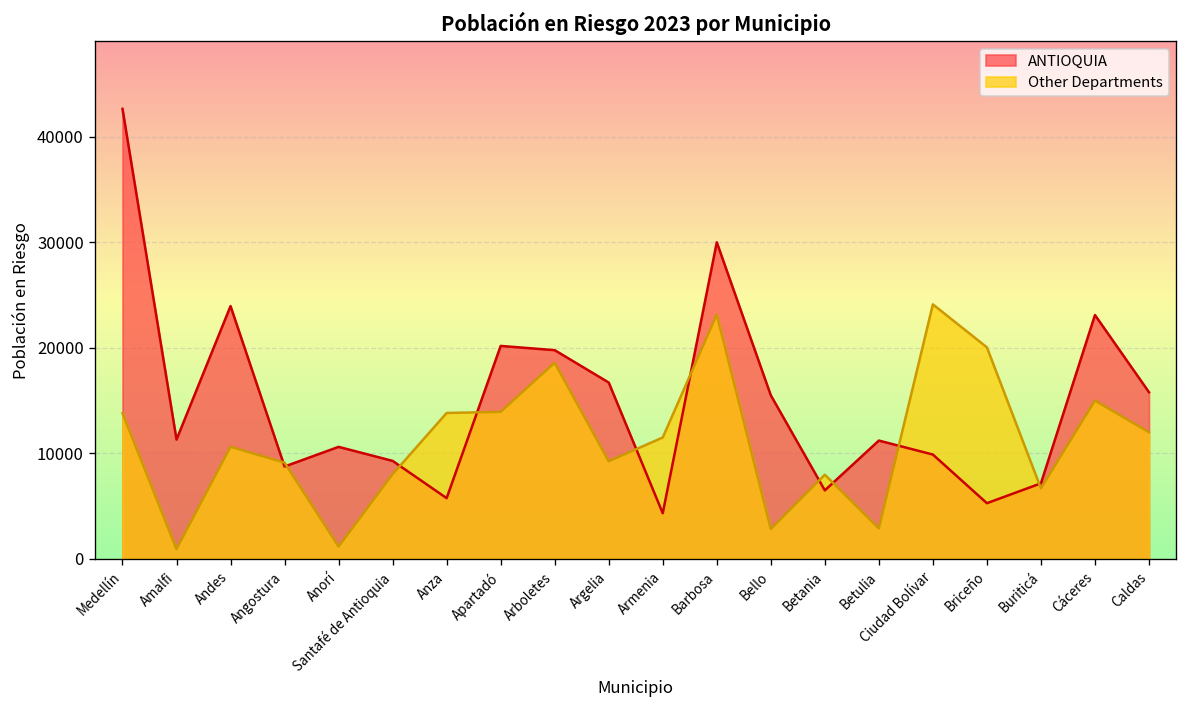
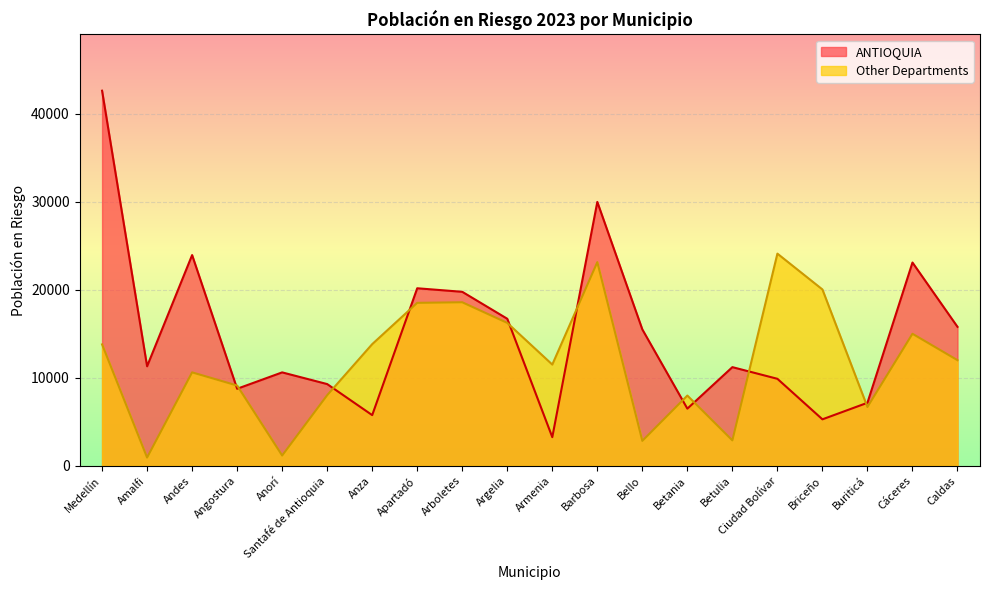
  {
    "ANTIOQUIA": {
      "Medellín": 43000,
      "Amalfi": 11000,
      "Andes": 24000,
      "Angostura": 9000,
      "Anorí": 11000,
      "Santafé de Antioquia": 9000,
      "Anza": 6000,
      "Apartadó": 20000,
      "Arboletes": 20000,
      "Argelia": 17000,
-     "Armenia": 4000,
+     "Armenia": 3000,
      "Barbosa": 30000,
      "Bello": 15000,
      "Betania": 6000,
      "Betulia": 11000,
      "Ciudad Bolívar": 10000,
      "Briceño": 5000,
      "Buriticá": 7000,
      "Cáceres": 23000,
      "Caldas": 16000
    },
    "Other Departments": {
      "Medellín": 14000,
      "Amalfi": 1000,
      "Andes": 11000,
      "Angostura": 9000,
      "Anorí": 1000,
      "Santafé de Antioquia": 8000,
      "Anza": 14000,
-     "Apartadó": 14000,
+     "Apartadó": 19000,
      "Arboletes": 19000,
-     "Argelia": 9000,
+     "Argelia": 16000,
      "Armenia": 12000,
      "Barbosa": 23000,
      "Bello": 3000,
      "Betania": 8000,
      "Betulia": 3000,
      "Ciudad Bolívar": 24000,
      "Briceño": 20000,
      "Buriticá": 7000,
      "Cáceres": 15000,
      "Caldas": 12000
    }
  }
